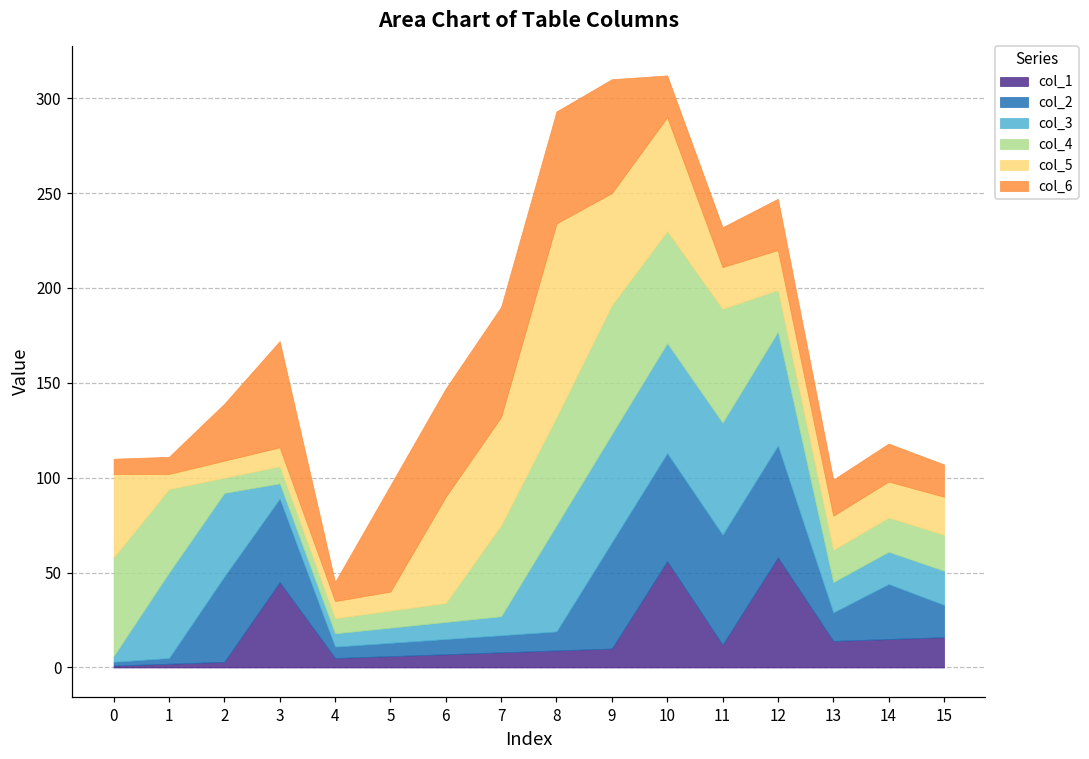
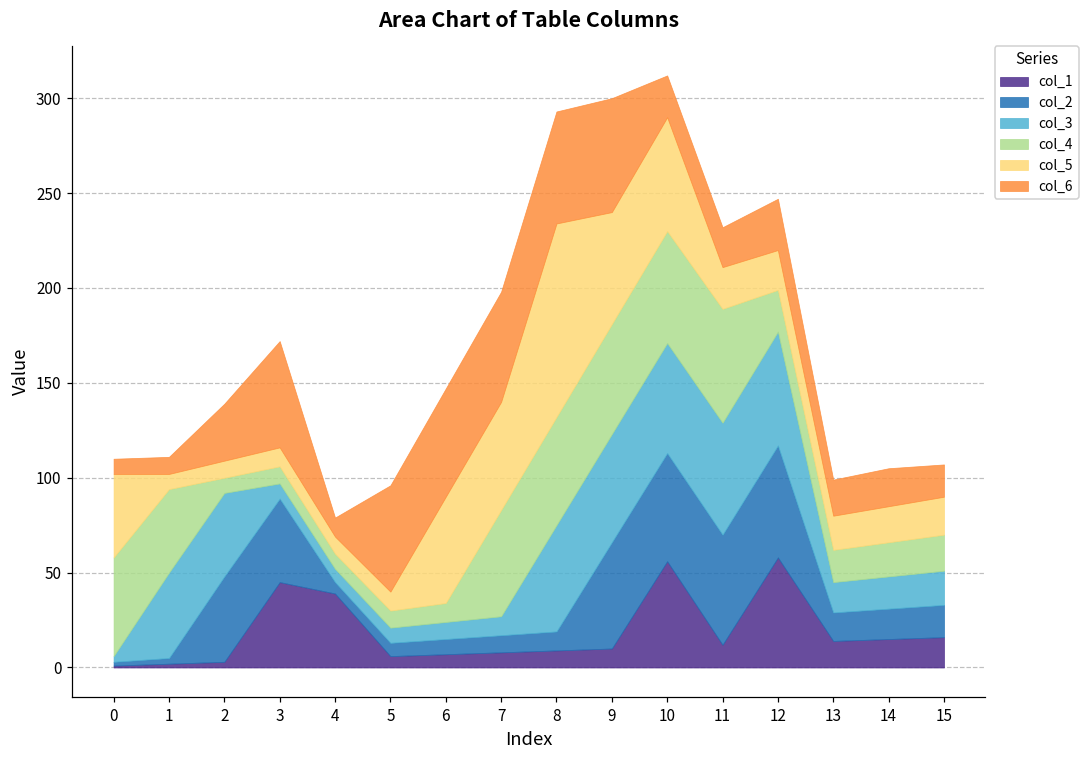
  {
    "col_1": {
      "1": 2,
      "2": 3,
      "3": 45,
-     "4": 5,
+     "4": 39,
      "5": 6,
      "6": 7,
      "7": 8,
      "8": 9,
      "9": 10,
      "10": 56,
      "11": 12,
      "12": 58,
      "13": 14,
      "14": 15,
      "15": 16
    },
    "col_2": {
      "0": 2,
      "1": 3,
      "2": 45,
      "3": 44,
      "4": 6,
      "5": 7,
      "6": 8,
      "7": 9,
      "8": 10,
      "9": 56,
      "10": 57,
      "11": 58,
      "12": 59,
      "13": 15,
-     "14": 29,
+     "14": 16,
      "15": 17
    },
    "col_3": {
      "0": 3,
      "1": 45,
      "2": 44,
      "3": 8,
      "4": 7,
      "5": 8,
      "6": 9,
      "7": 10,
      "8": 56,
      "9": 57,
      "10": 58,
      "11": 59,
      "12": 60,
      "13": 16,
      "14": 17,
      "15": 18
    },
    "col_4": {
      "0": 52,
      "1": 44,
      "2": 8,
      "3": 9,
      "4": 8,
      "5": 9,
      "6": 10,
-     "7": 48,
+     "7": 56,
      "8": 57,
-     "9": 68,
+     "9": 58,
      "10": 59,
      "11": 60,
      "12": 22,
      "13": 17,
      "14": 18,
      "15": 19
    },
    "col_5": {
      "0": 44,
      "1": 8,
      "2": 9,
      "3": 10,
      "4": 9,
      "5": 10,
      "6": 56,
      "7": 57,
      "8": 102,
      "9": 59,
      "10": 60,
      "11": 22,
      "12": 21,
      "13": 18,
      "14": 19,
      "15": 20
    },
    "col_6": {
      "0": 8,
      "1": 9,
      "2": 30,
      "3": 56,
      "4": 10,
      "5": 56,
      "6": 57,
      "7": 58,
      "8": 59,
      "9": 60,
      "10": 22,
      "11": 21,
      "12": 27,
      "13": 19,
      "14": 20,
      "15": 17
    }
  }
